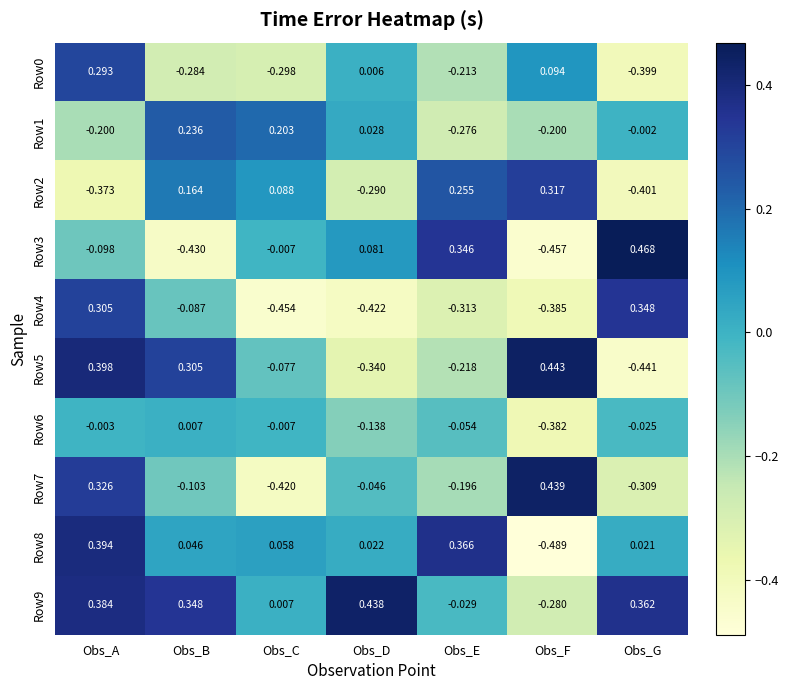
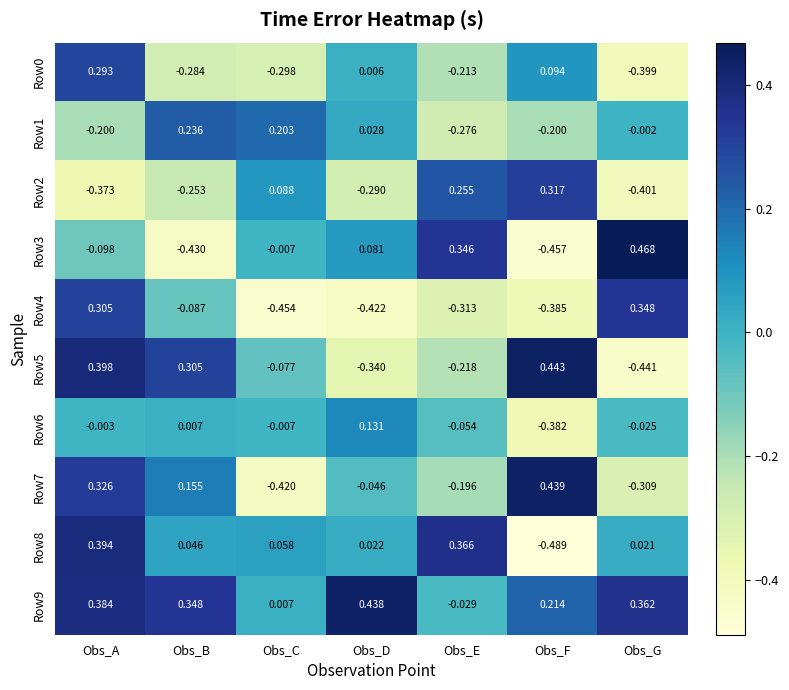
  {
    "Row0": {
      "Obs_A": 0.293,
      "Obs_B": -0.284,
      "Obs_C": -0.298,
      "Obs_D": 0.006,
      "Obs_E": -0.213,
      "Obs_F": 0.094,
      "Obs_G": -0.399
    },
    "Row1": {
      "Obs_A": -0.200,
      "Obs_B": 0.236,
      "Obs_C": 0.203,
      "Obs_D": 0.028,
      "Obs_E": -0.276,
      "Obs_F": -0.200,
      "Obs_G": -0.002
    },
    "Row2": {
      "Obs_A": -0.373,
-     "Obs_B": 0.164,
+     "Obs_B": -0.253,
      "Obs_C": 0.088,
      "Obs_D": -0.290,
      "Obs_E": 0.255,
      "Obs_F": 0.317,
      "Obs_G": -0.401
    },
    "Row3": {
      "Obs_A": -0.098,
      "Obs_B": -0.430,
      "Obs_C": -0.007,
      "Obs_D": 0.081,
      "Obs_E": 0.346,
      "Obs_F": -0.457,
      "Obs_G": 0.468
    },
    "Row4": {
      "Obs_A": 0.305,
      "Obs_B": -0.087,
      "Obs_C": -0.454,
      "Obs_D": -0.422,
      "Obs_E": -0.313,
      "Obs_F": -0.385,
      "Obs_G": 0.348
    },
    "Row5": {
      "Obs_A": 0.398,
      "Obs_B": 0.305,
      "Obs_C": -0.077,
      "Obs_D": -0.340,
      "Obs_E": -0.218,
      "Obs_F": 0.443,
      "Obs_G": -0.441
    },
    "Row6": {
      "Obs_A": -0.003,
      "Obs_B": 0.007,
      "Obs_C": -0.007,
-     "Obs_D": -0.138,
+     "Obs_D": 0.131,
      "Obs_E": -0.054,
      "Obs_F": -0.382,
      "Obs_G": -0.025
    },
    "Row7": {
      "Obs_A": 0.326,
-     "Obs_B": -0.103,
+     "Obs_B": 0.155,
      "Obs_C": -0.420,
      "Obs_D": -0.046,
      "Obs_E": -0.196,
      "Obs_F": 0.439,
      "Obs_G": -0.309
    },
    "Row8": {
      "Obs_A": 0.394,
      "Obs_B": 0.046,
      "Obs_C": 0.058,
      "Obs_D": 0.022,
      "Obs_E": 0.366,
      "Obs_F": -0.489,
      "Obs_G": 0.021
    },
    "Row9": {
      "Obs_A": 0.384,
      "Obs_B": 0.348,
      "Obs_C": 0.007,
      "Obs_D": 0.438,
      "Obs_E": -0.029,
-     "Obs_F": -0.280,
+     "Obs_F": 0.214,
      "Obs_G": 0.362
    }
  }
